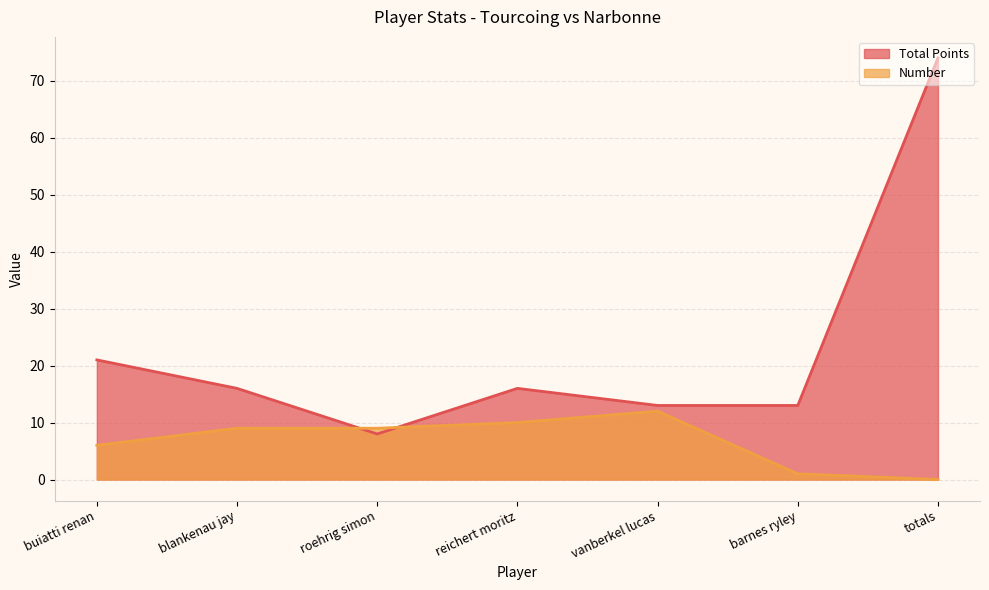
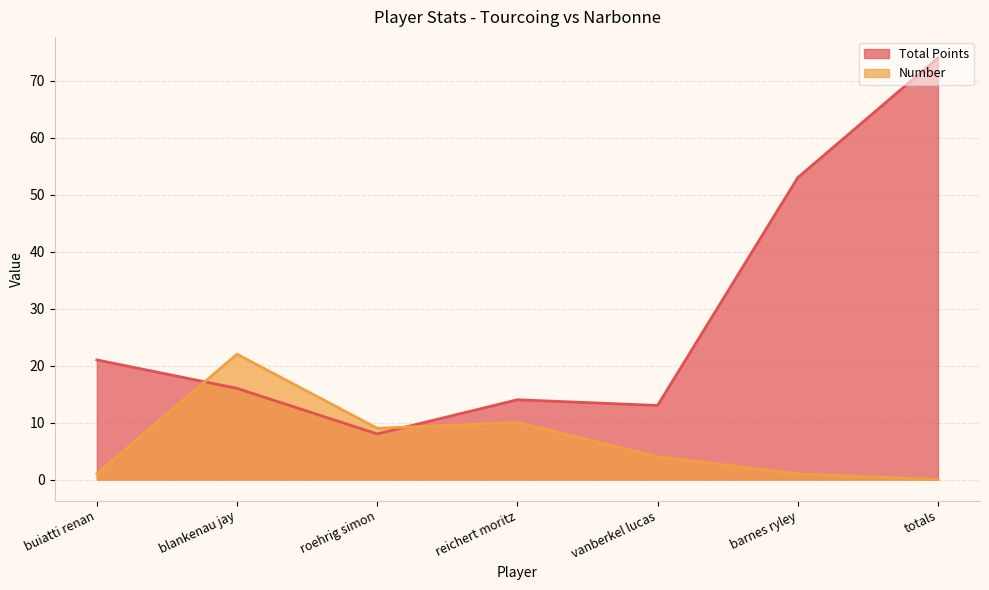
  {
    "Total Points": {
      "buiatti renan": 21,
      "blankenau jay": 16,
      "roehrig simon": 8,
-     "reichert moritz": 16,
+     "reichert moritz": 14,
      "vanberkel lucas": 13,
-     "barnes ryley": 13
+     "barnes ryley": 53
    },
    "Number": {
-     "buiatti renan": 6,
-     "blankenau jay": 9,
+     "buiatti renan": 1,
+     "blankenau jay": 22,
      "roehrig simon": 9,
      "reichert moritz": 10,
-     "vanberkel lucas": 12,
+     "vanberkel lucas": 4,
      "barnes ryley": 1,
      "totals": 0
    }
  }
